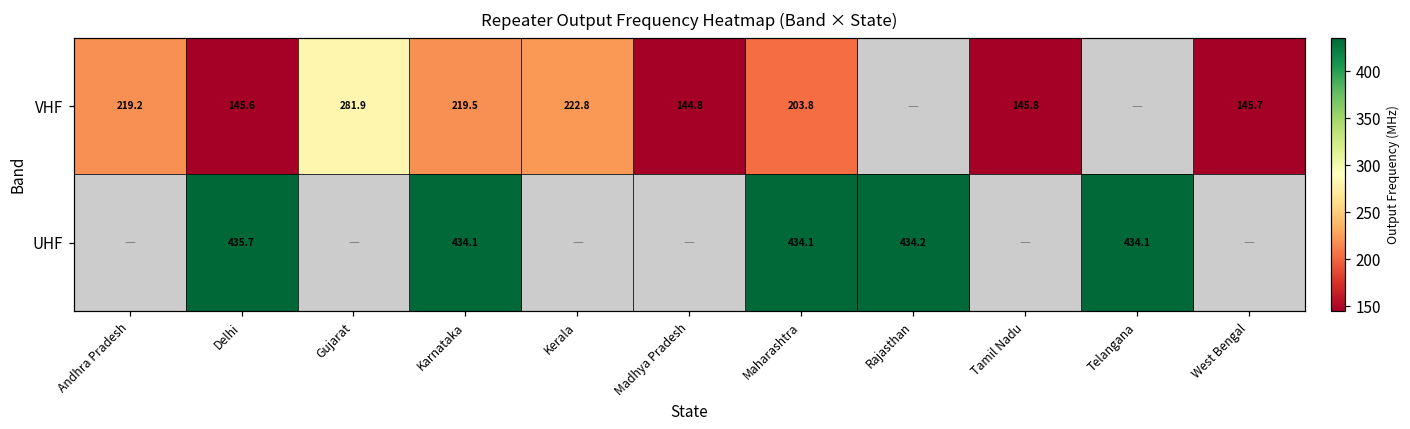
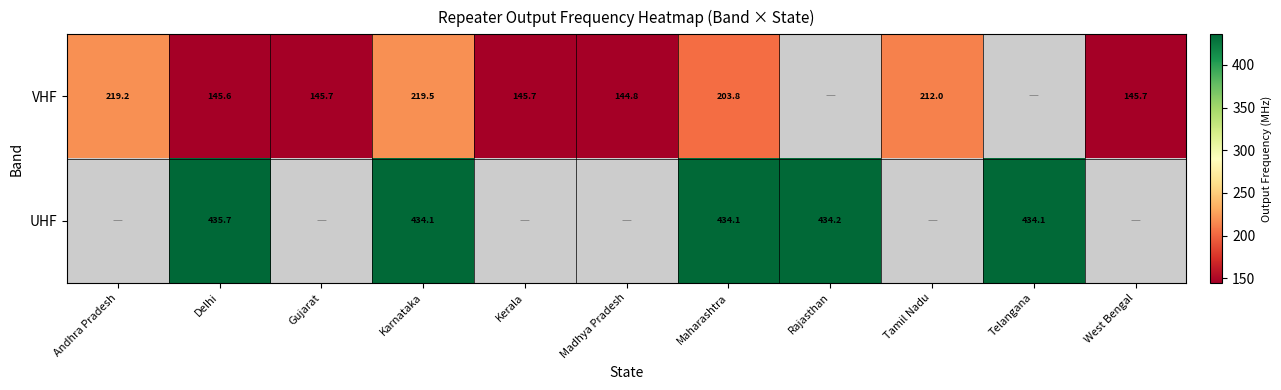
  {
    "VHF": {
      "Andhra Pradesh": 219.2,
      "Delhi": 145.6,
-     "Gujarat": 281.9,
+     "Gujarat": 145.7,
      "Karnataka": 219.5,
-     "Kerala": 222.8,
+     "Kerala": 145.7,
      "Madhya Pradesh": 144.8,
      "Maharashtra": 203.8,
-     "Tamil Nadu": 145.8,
+     "Tamil Nadu": 212.0,
      "West Bengal": 145.7
    },
    "UHF": {
      "Delhi": 435.7,
      "Karnataka": 434.1,
      "Maharashtra": 434.1,
      "Rajasthan": 434.2,
      "Telangana": 434.1
    }
  }
